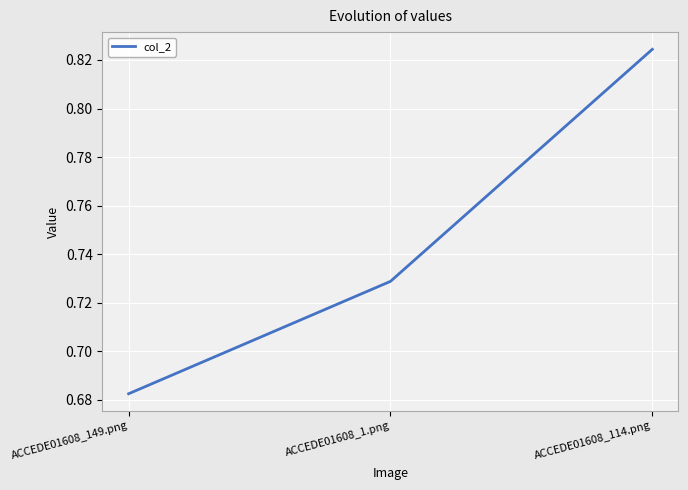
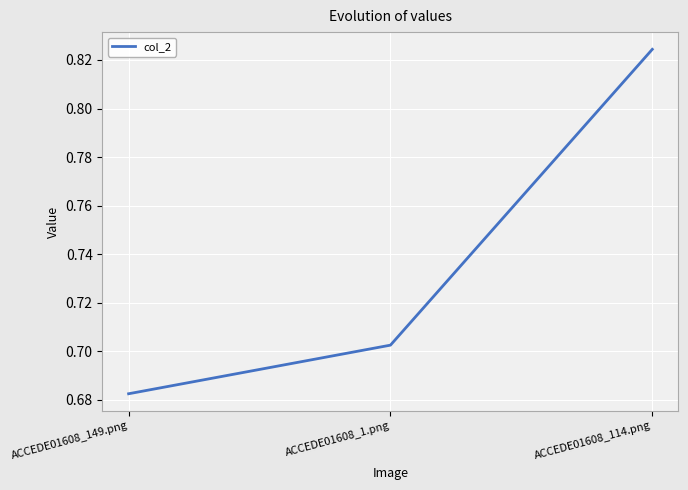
  {
    "ACCEDE01608_149.png": 0.682,
-   "ACCEDE01608_1.png": 0.729,
+   "ACCEDE01608_1.png": 0.702,
    "ACCEDE01608_114.png": 0.824
  }
